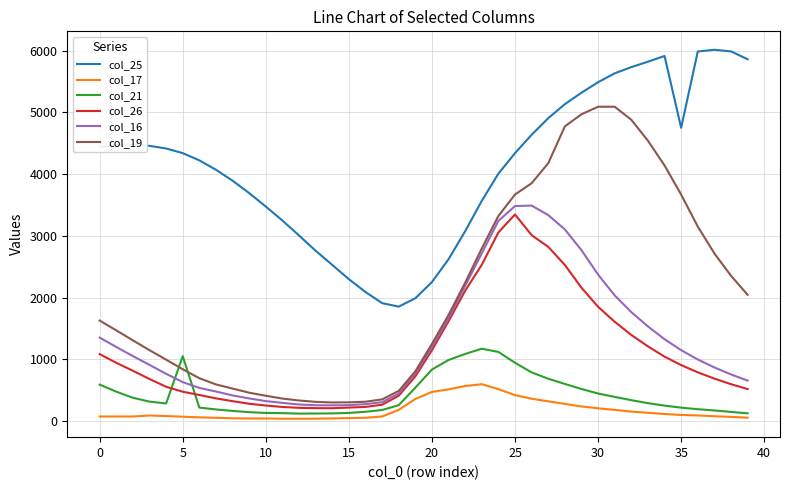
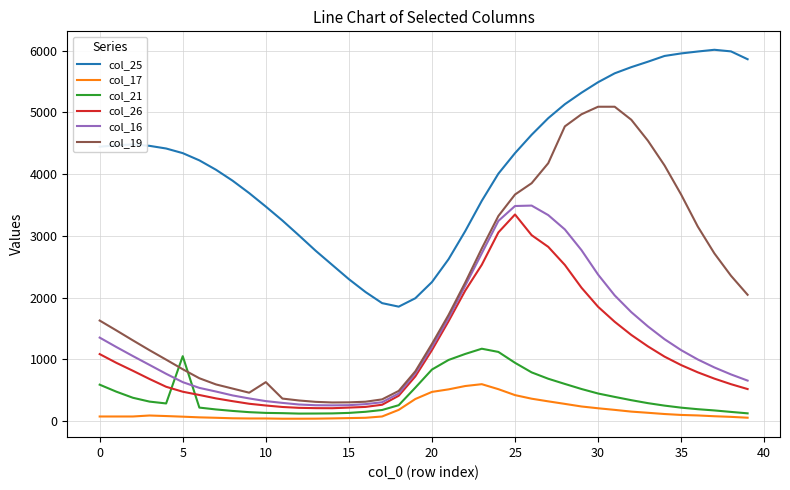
  {
    "col_25": {
      "5": 4300,
      "10": 3500,
      "15": 2300,
      "20": 2300,
      "25": 4300,
      "30": 5500,
-     "35": 4700
+     "35": 6000
    },
    "col_17": {
      "0": 100,
      "5": 100,
      "10": 0,
      "15": 100,
      "20": 500,
      "25": 400,
      "30": 200,
      "35": 100
    },
    "col_21": {
      "0": 600,
      "5": 1100,
      "10": 100,
      "15": 100,
      "20": 800,
      "25": 900,
      "30": 400,
      "35": 200
    },
    "col_26": {
      "0": 1100,
      "5": 500,
      "10": 300,
      "20": 1200,
      "25": 3300,
      "30": 1900,
      "35": 900
    },
    "col_16": {
      "0": 1400,
      "5": 600,
      "10": 300,
      "20": 1200,
      "25": 3500,
      "30": 2400,
      "35": 1200
    },
    "col_19": {
      "0": 1600,
      "5": 800,
-     "10": 400,
+     "10": 600,
      "15": 300,
      "20": 1300,
      "25": 3700,
      "30": 5100,
      "35": 3700
    }
  }
